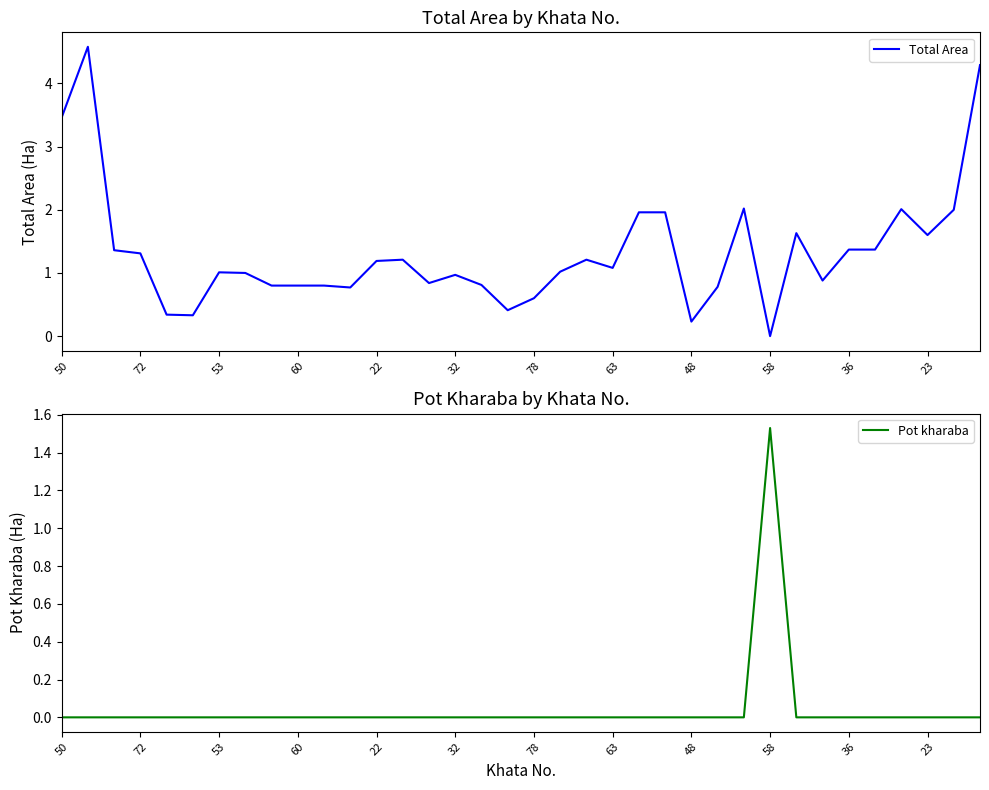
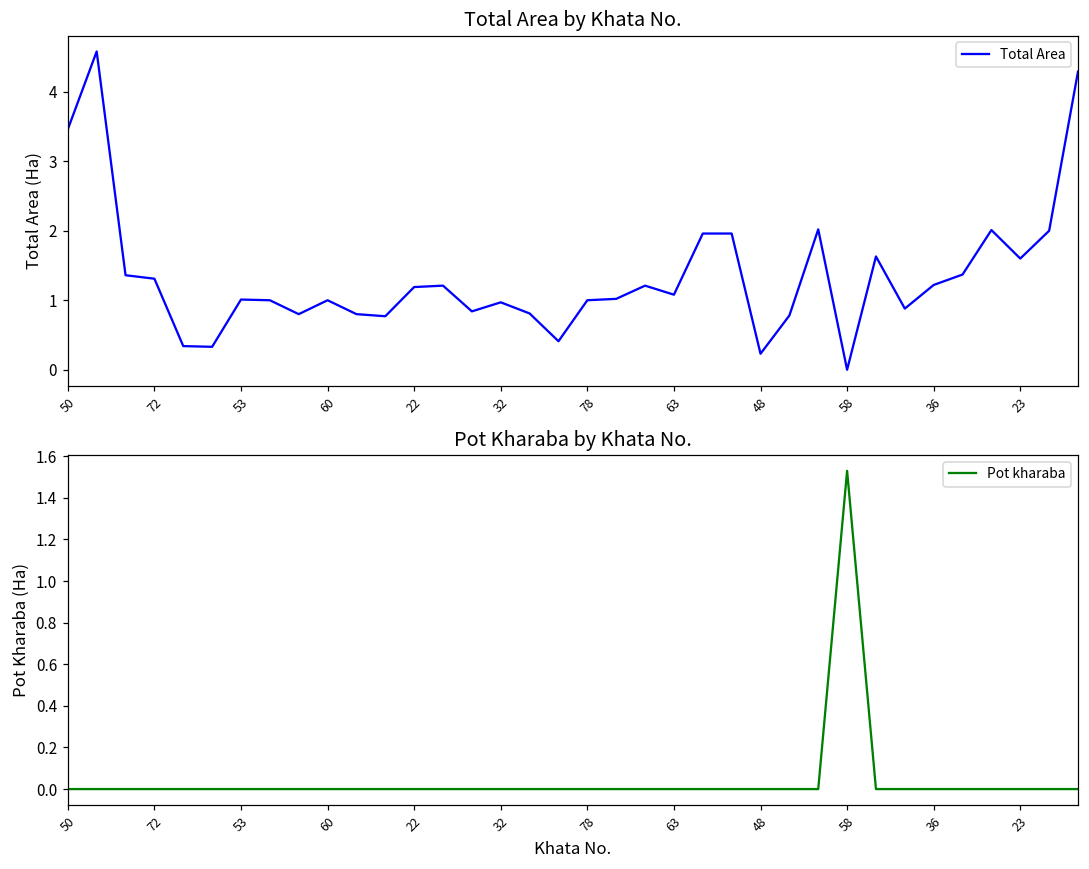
  {
    "Total Area by Khata No.": {
      "72": 1.3,
-     "60": 0.8,
+     "60": 1.0,
      "22": 1.2,
      "32": 1.0,
-     "78": 0.6,
+     "78": 1.0,
      "63": 1.1,
      "48": 0.2,
      "58": 0.0,
-     "36": 1.4,
+     "36": 1.2,
      "23": 1.6
    },
    "Pot Kharaba by Khata No.": {
      "72": 0.00,
      "60": 0.00,
      "22": 0.00,
      "32": 0.00,
      "78": 0.00,
      "63": 0.00,
      "48": 0.00,
      "58": 1.53,
      "36": 0.00,
      "23": 0.00
    }
  }
